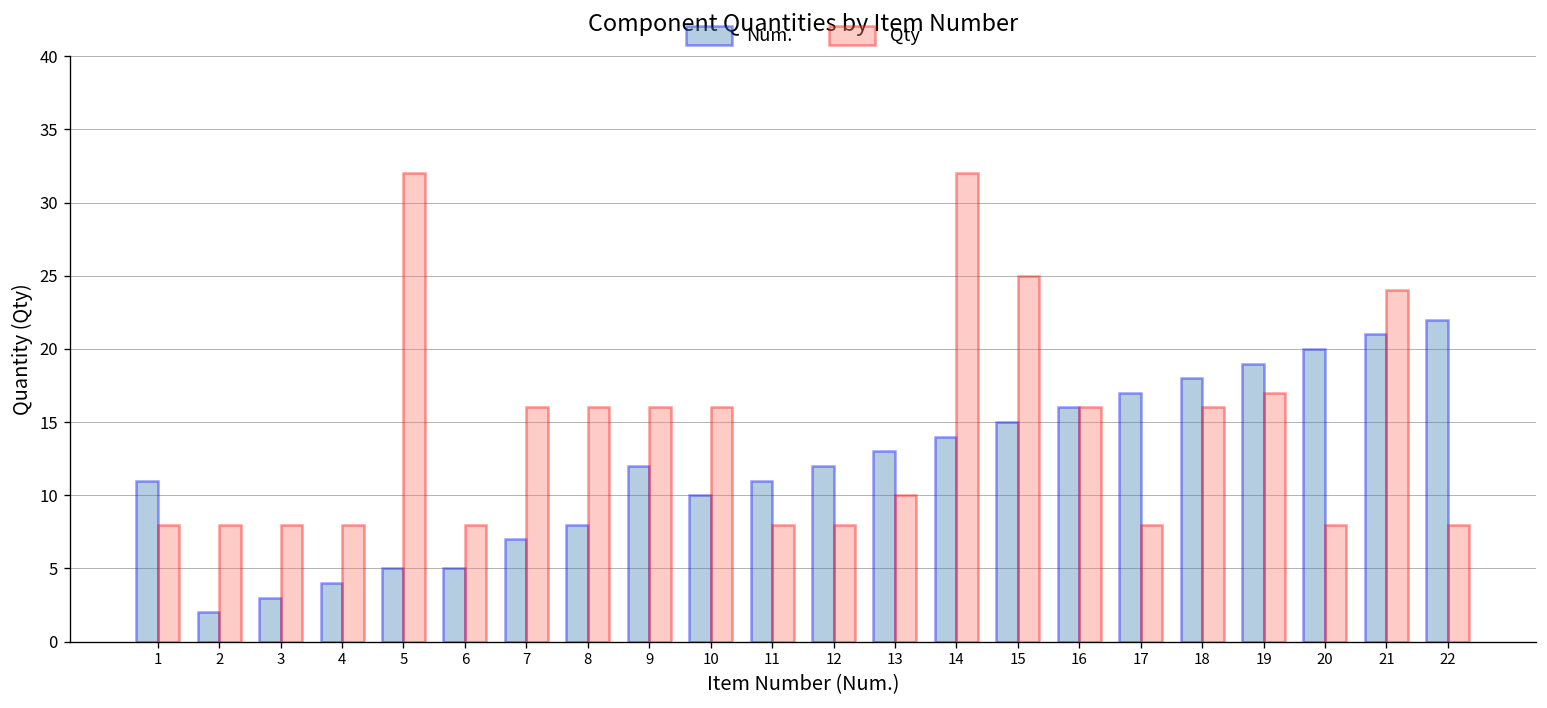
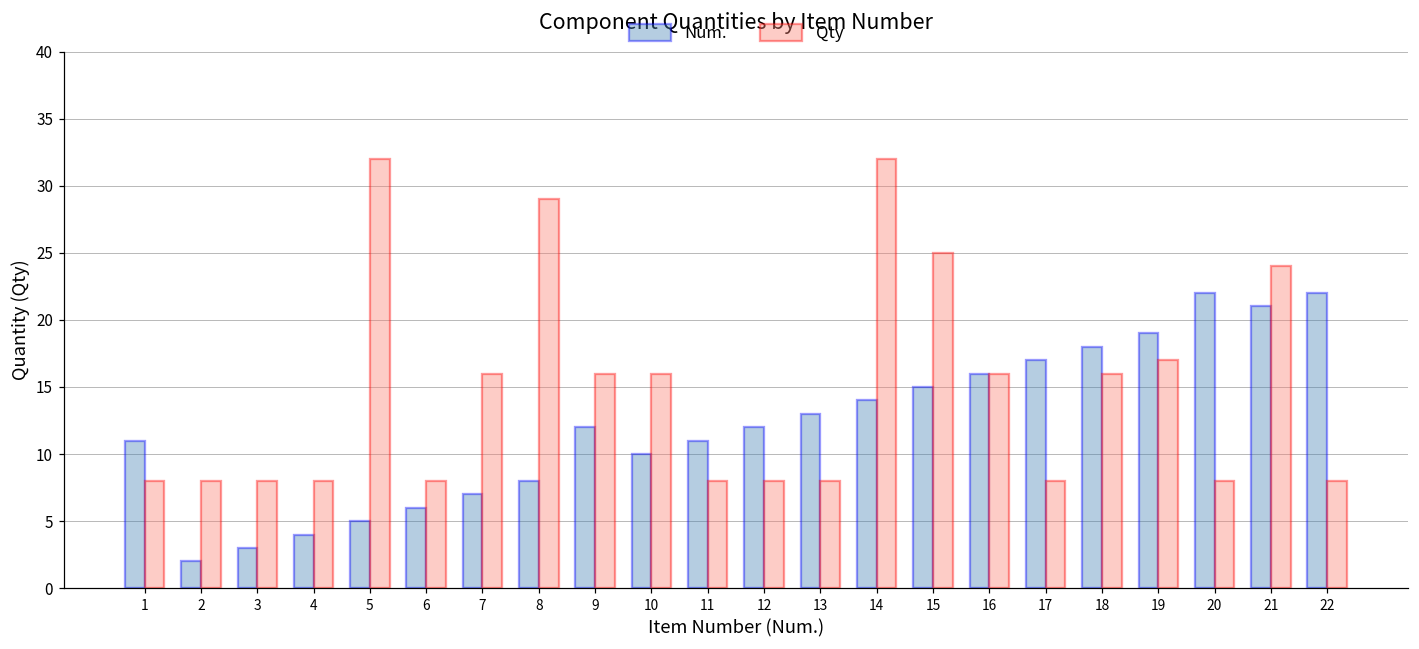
  {
    "Num.": {
      "1": 11,
      "2": 2,
      "3": 3,
      "4": 4,
      "5": 5,
-     "6": 5,
+     "6": 6,
      "7": 7,
      "8": 8,
      "9": 12,
      "10": 10,
      "11": 11,
      "12": 12,
      "13": 13,
      "14": 14,
      "15": 15,
      "16": 16,
      "17": 17,
      "18": 18,
      "19": 19,
-     "20": 20,
+     "20": 22,
      "21": 21,
      "22": 22
    },
    "Qty": {
      "1": 8,
      "2": 8,
      "3": 8,
      "4": 8,
      "5": 32,
      "6": 8,
      "7": 16,
-     "8": 16,
+     "8": 29,
      "9": 16,
      "10": 16,
      "11": 8,
      "12": 8,
-     "13": 10,
+     "13": 8,
      "14": 32,
      "15": 25,
      "16": 16,
      "17": 8,
      "18": 16,
      "19": 17,
      "20": 8,
      "21": 24,
      "22": 8
    }
  }
